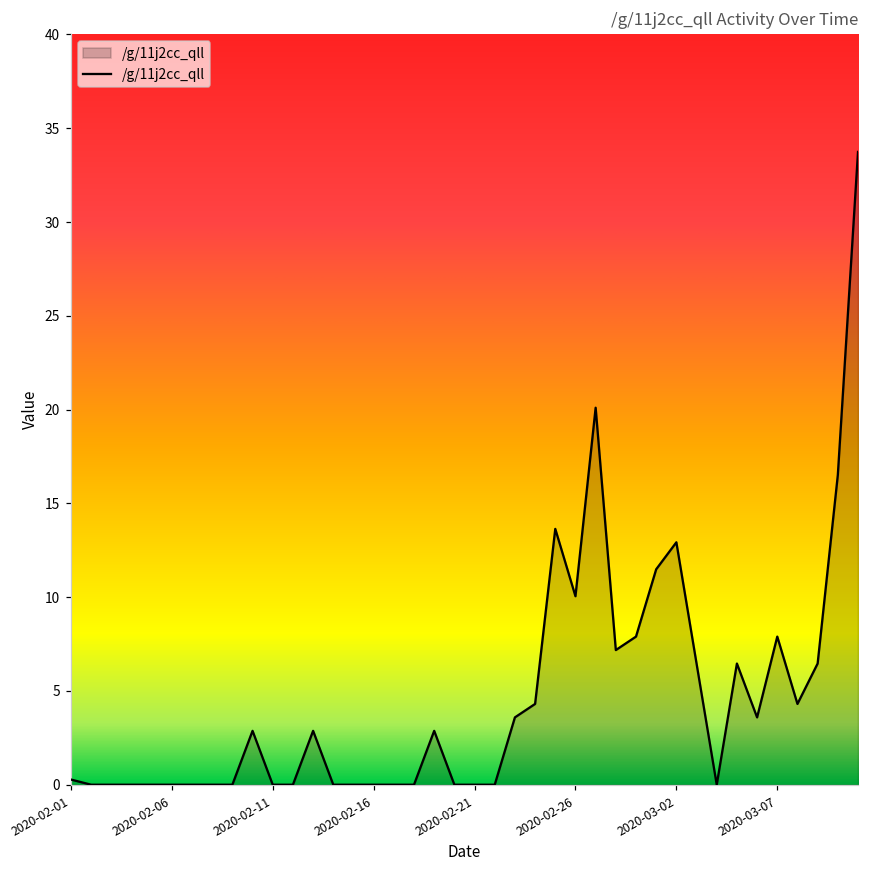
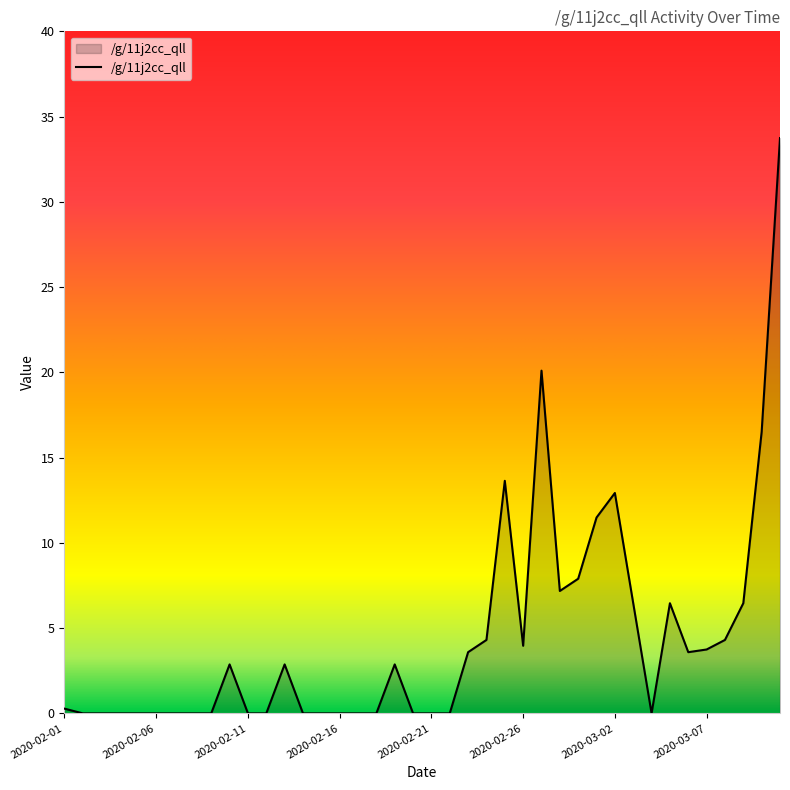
  {
    "2020-02-01": 0.3,
    "2020-02-06": 0.0,
    "2020-02-11": 0.0,
    "2020-02-16": 0.0,
    "2020-02-21": 0.0,
-   "2020-02-26": 10.0,
+   "2020-02-26": 4.0,
    "2020-03-02": 12.9,
-   "2020-03-07": 7.9
+   "2020-03-07": 3.7
  }
